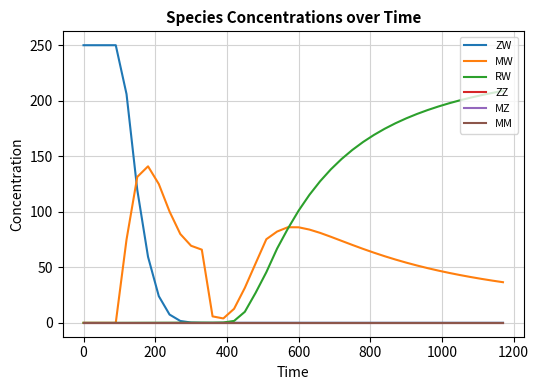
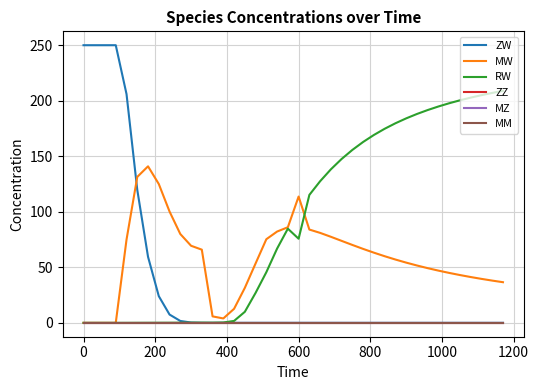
  {
    "ZW": {
      "0": 250
    },
    "MW": {
-     "600": 86
+     "600": 114
    },
    "RW": {
-     "600": 101
+     "600": 76
    }
  }
